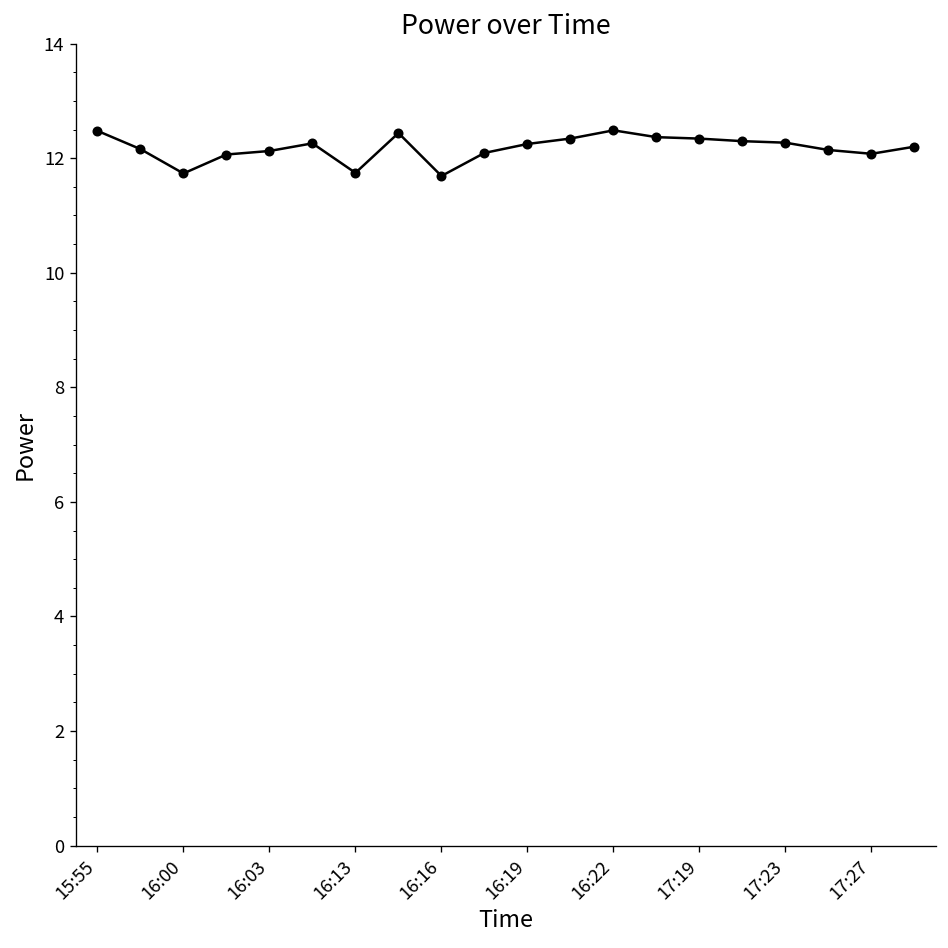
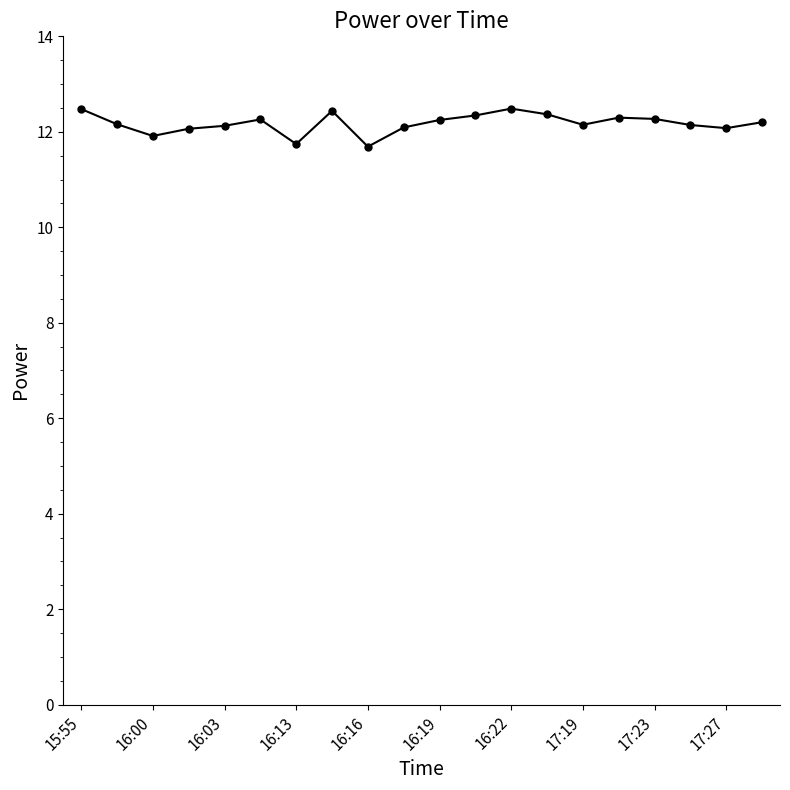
  {
    "15:55": 12.5,
-   "16:00": 11.7,
+   "16:00": 11.9,
    "16:03": 12.1,
    "16:13": 11.7,
    "16:16": 11.7,
    "16:19": 12.2,
    "16:22": 12.5,
-   "17:19": 12.3,
+   "17:19": 12.1,
    "17:23": 12.3,
    "17:27": 12.1
  }
